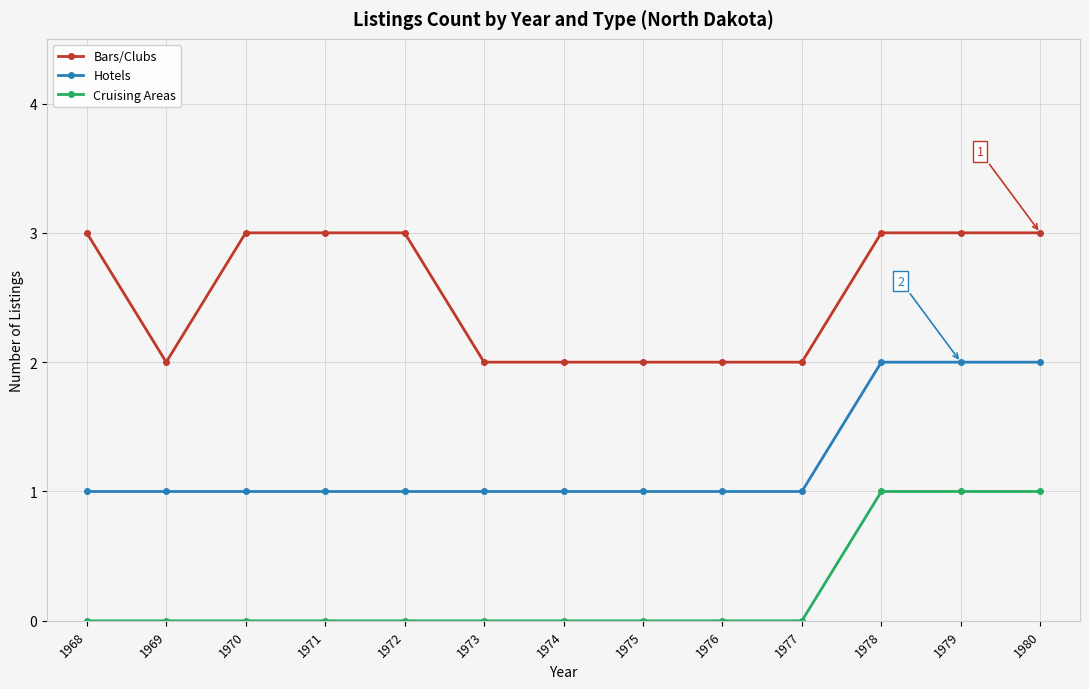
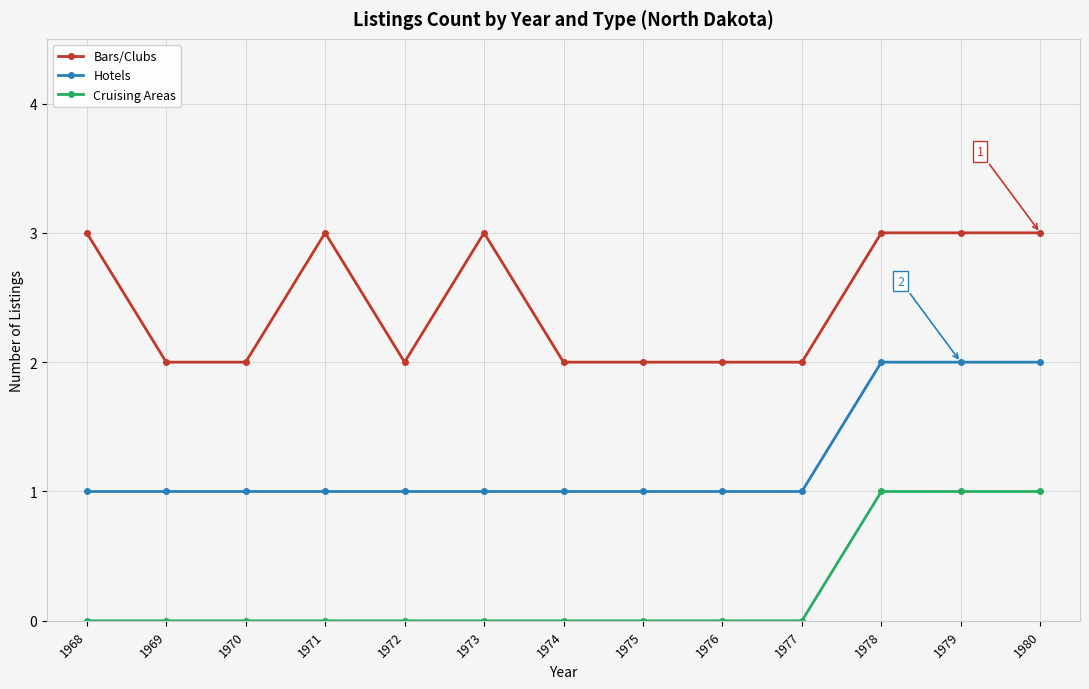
  {
    "Bars/Clubs": {
      "1968": 3,
      "1969": 2,
-     "1970": 3,
+     "1970": 2,
      "1971": 3,
-     "1972": 3,
-     "1973": 2,
+     "1972": 2,
+     "1973": 3,
      "1974": 2,
      "1975": 2,
      "1976": 2,
      "1977": 2,
      "1978": 3,
      "1979": 3
    },
    "Hotels": {
      "1968": 1,
      "1969": 1,
      "1970": 1,
      "1971": 1,
      "1972": 1,
      "1973": 1,
      "1974": 1,
      "1975": 1,
      "1976": 1,
      "1977": 1,
      "1978": 2,
      "1980": 2
    },
    "Cruising Areas": {
      "1968": 0,
      "1969": 0,
      "1970": 0,
      "1971": 0,
      "1972": 0,
      "1973": 0,
      "1974": 0,
      "1975": 0,
      "1976": 0,
      "1977": 0,
      "1978": 1,
      "1979": 1,
      "1980": 1
    }
  }
